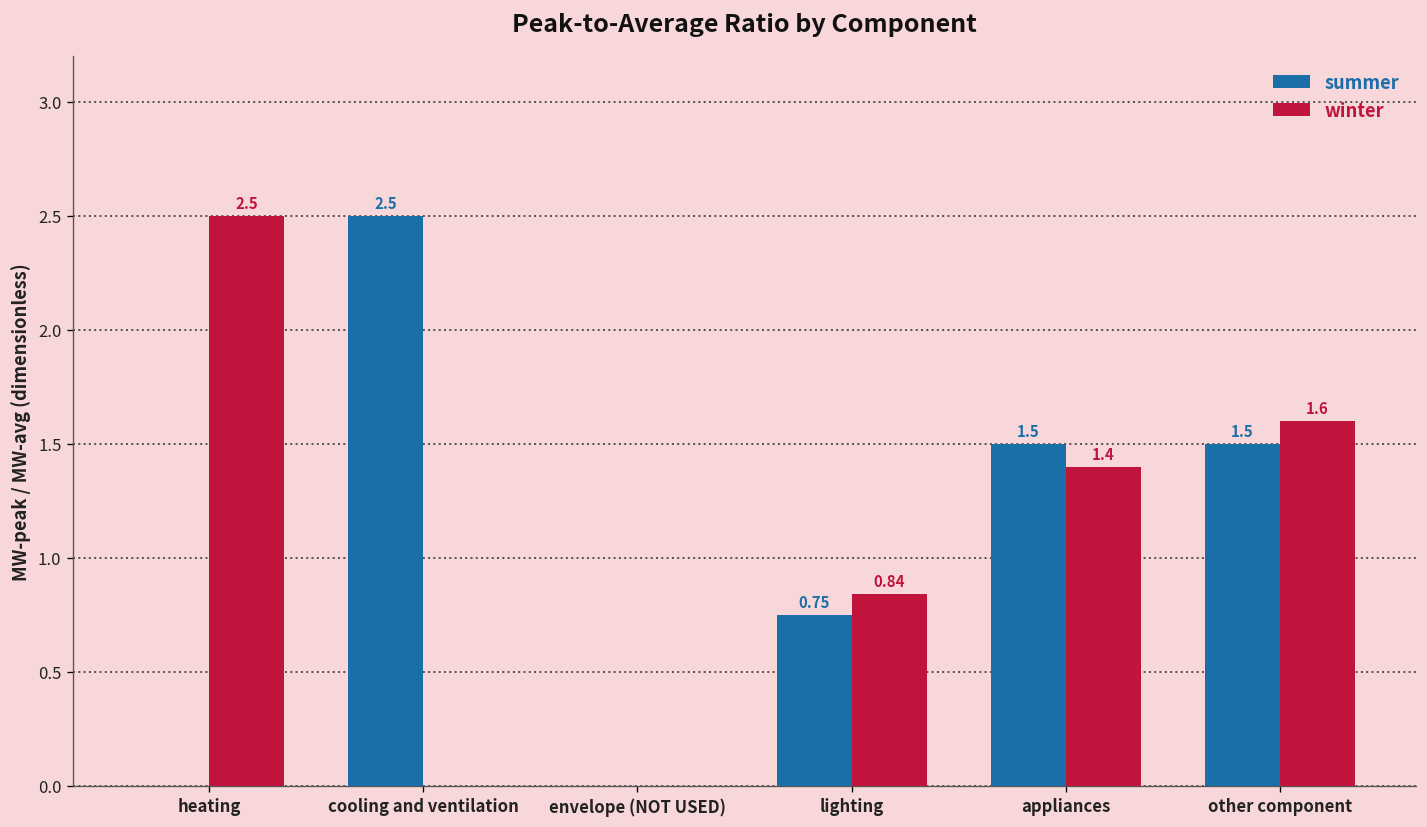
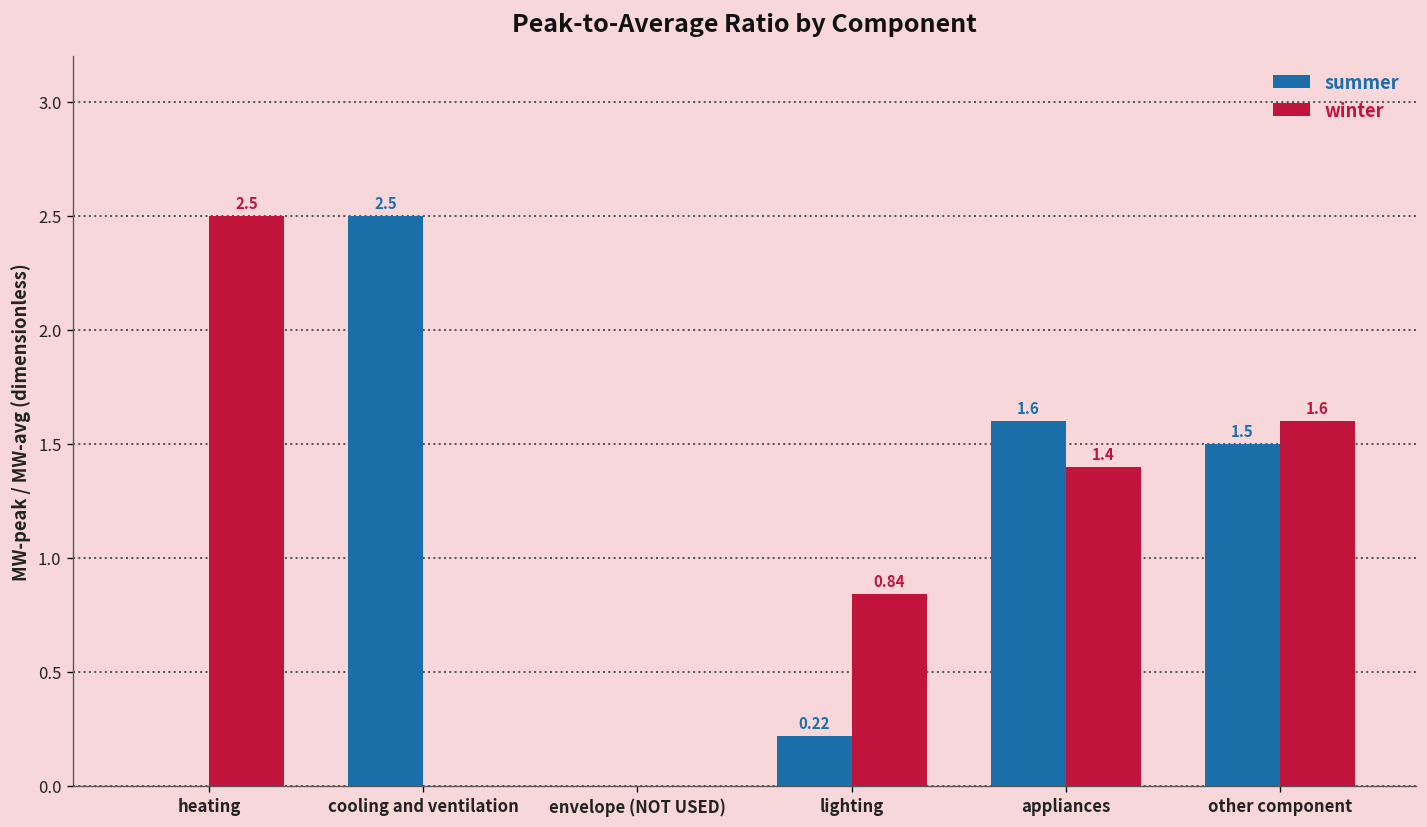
  {
    "summer": {
      "cooling and ventilation": 2.5,
-     "lighting": 0.75,
-     "appliances": 1.5,
+     "lighting": 0.22,
+     "appliances": 1.6,
      "other component": 1.5
    },
    "winter": {
      "heating": 2.5,
      "lighting": 0.84,
      "appliances": 1.4,
      "other component": 1.6
    }
  }
